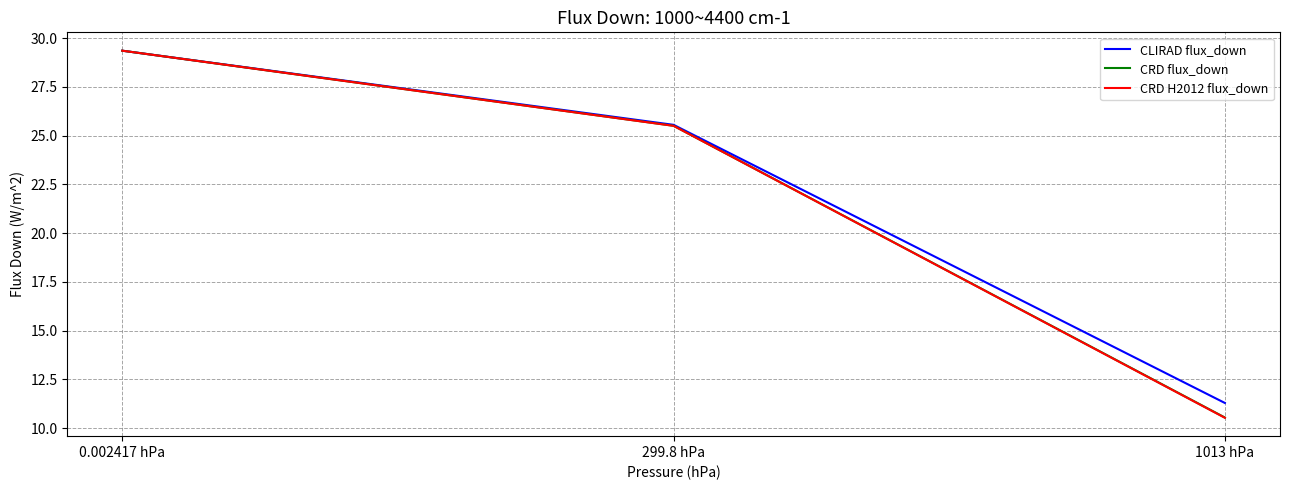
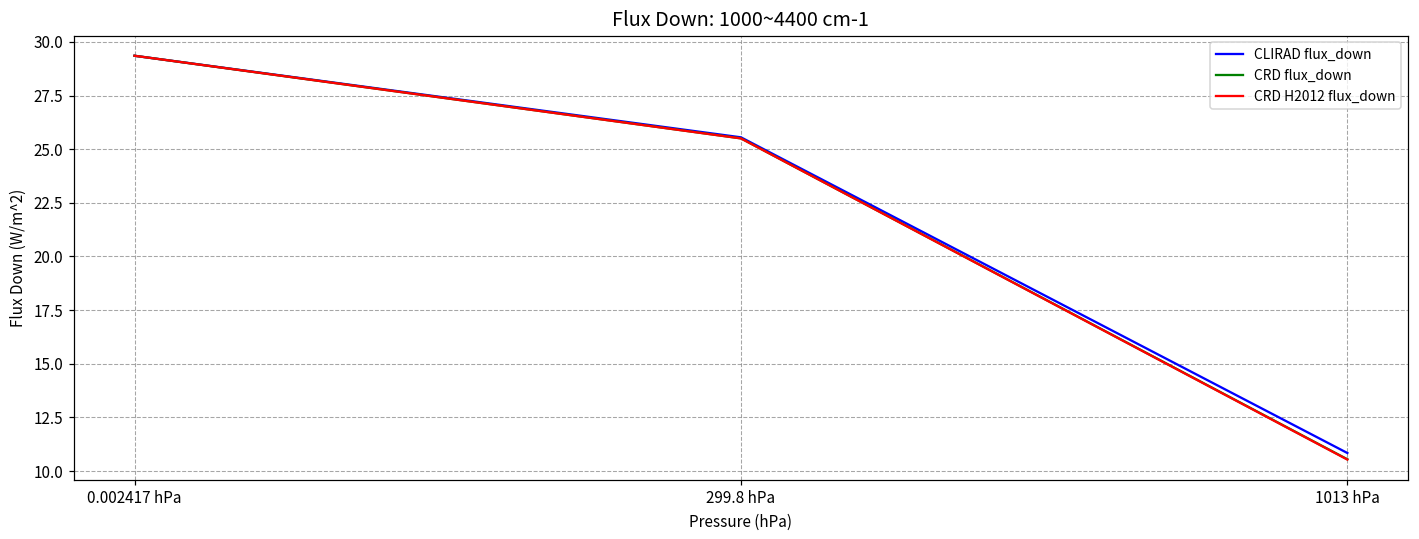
  {
    "CLIRAD flux_down": {
-     "1013 hPa": 11.3
+     "1013 hPa": 10.8
    },
    "CRD H2012 flux_down": {
      "1013 hPa": 10.5
    }
  }
